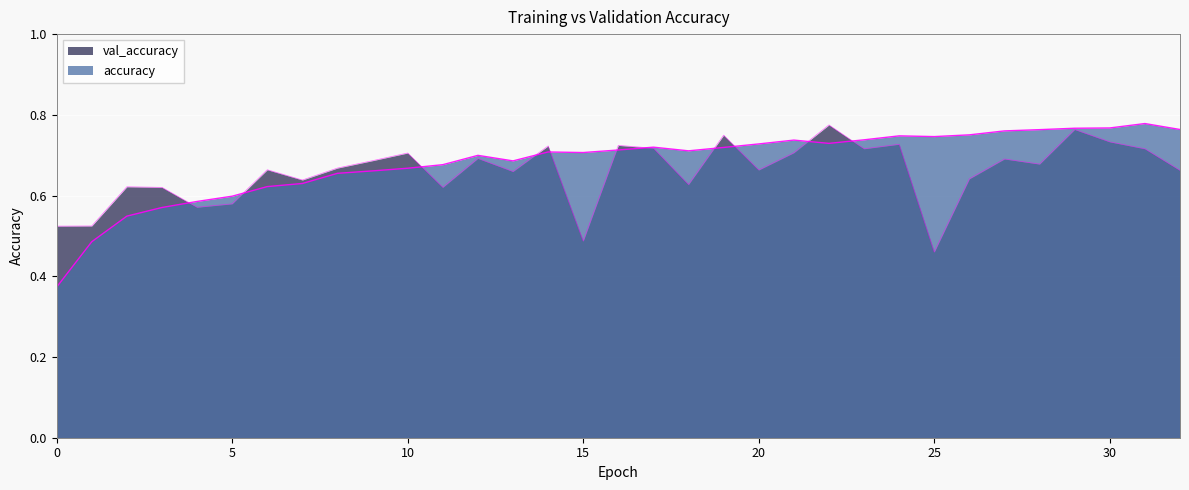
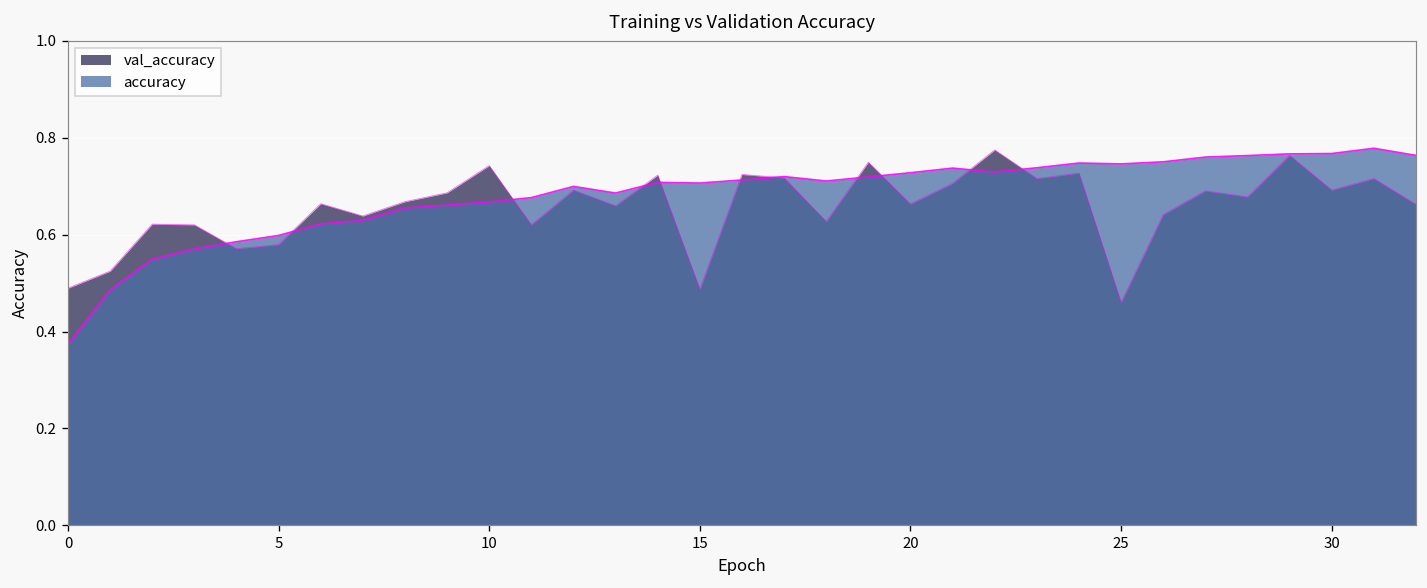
  {
    "val_accuracy": {
-     "0": 0.52,
+     "0": 0.49,
      "5": 0.58,
-     "10": 0.71,
+     "10": 0.74,
      "15": 0.49,
      "20": 0.66,
      "25": 0.46,
-     "30": 0.73
+     "30": 0.69
    },
    "accuracy": {
      "0": 0.37,
      "5": 0.60,
      "10": 0.67,
      "15": 0.71,
      "20": 0.73,
      "25": 0.75,
      "30": 0.77
    }
  }
